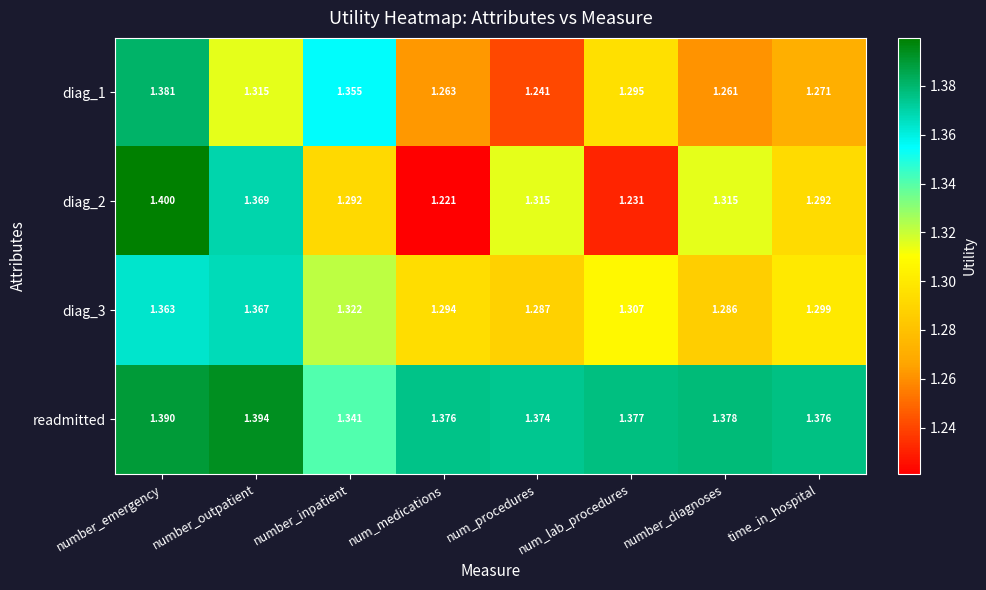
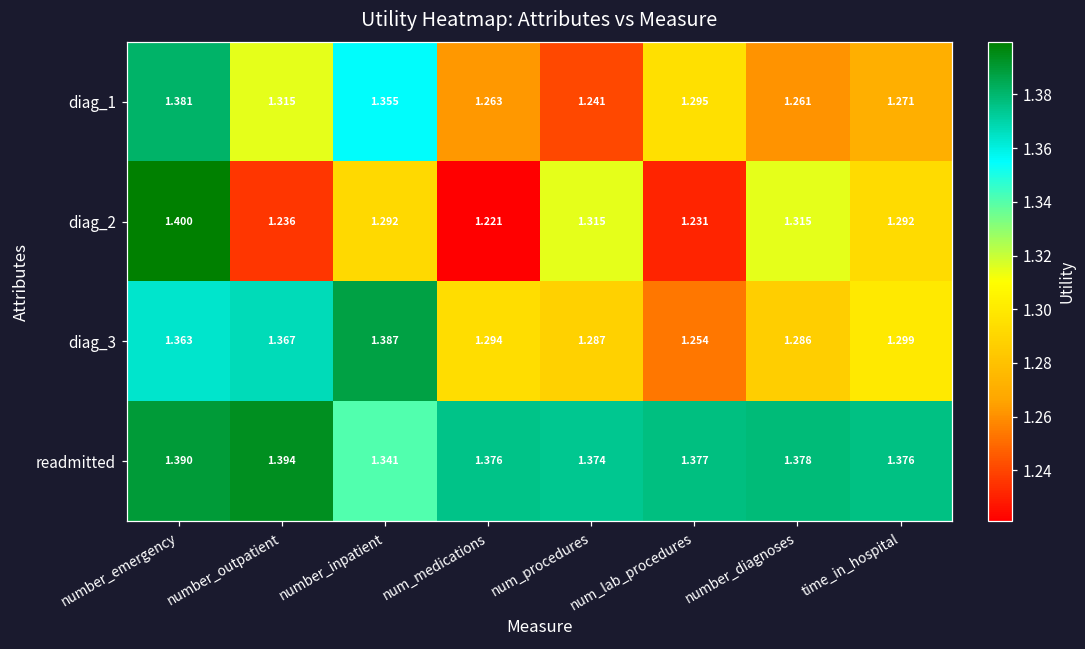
  {
    "diag_1": {
      "number_emergency": 1.381,
      "number_outpatient": 1.315,
      "number_inpatient": 1.355,
      "num_medications": 1.263,
      "num_procedures": 1.241,
      "num_lab_procedures": 1.295,
      "number_diagnoses": 1.261,
      "time_in_hospital": 1.271
    },
    "diag_2": {
      "number_emergency": 1.400,
-     "number_outpatient": 1.369,
+     "number_outpatient": 1.236,
      "number_inpatient": 1.292,
      "num_medications": 1.221,
      "num_procedures": 1.315,
      "num_lab_procedures": 1.231,
      "number_diagnoses": 1.315,
      "time_in_hospital": 1.292
    },
    "diag_3": {
      "number_emergency": 1.363,
      "number_outpatient": 1.367,
-     "number_inpatient": 1.322,
+     "number_inpatient": 1.387,
      "num_medications": 1.294,
      "num_procedures": 1.287,
-     "num_lab_procedures": 1.307,
+     "num_lab_procedures": 1.254,
      "number_diagnoses": 1.286,
      "time_in_hospital": 1.299
    },
    "readmitted": {
      "number_emergency": 1.390,
      "number_outpatient": 1.394,
      "number_inpatient": 1.341,
      "num_medications": 1.376,
      "num_procedures": 1.374,
      "num_lab_procedures": 1.377,
      "number_diagnoses": 1.378,
      "time_in_hospital": 1.376
    }
  }
